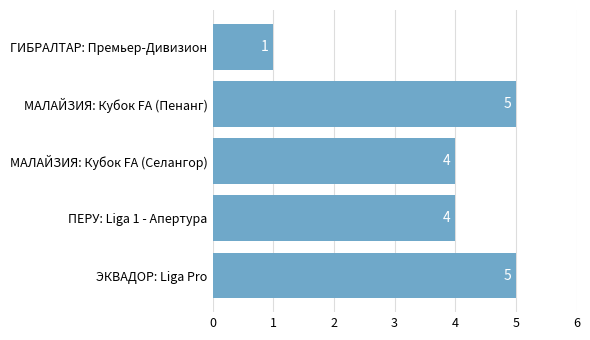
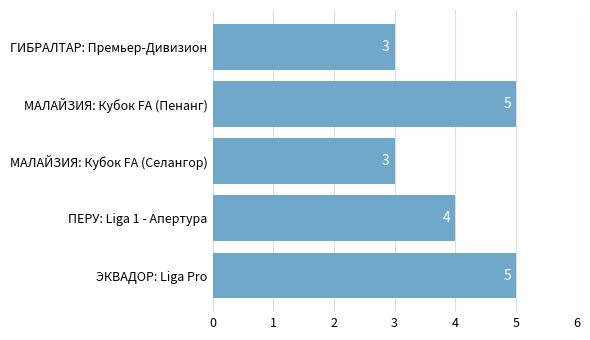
  {
-   "ГИБРАЛТАР: Премьер-Дивизион": 1,
+   "ГИБРАЛТАР: Премьер-Дивизион": 3,
    "МАЛАЙЗИЯ: Кубок FA (Пенанг)": 5,
-   "МАЛАЙЗИЯ: Кубок FA (Селангор)": 4,
+   "МАЛАЙЗИЯ: Кубок FA (Селангор)": 3,
    "ПЕРУ: Liga 1 - Апертура": 4,
    "ЭКВАДОР: Liga Pro": 5
  }
